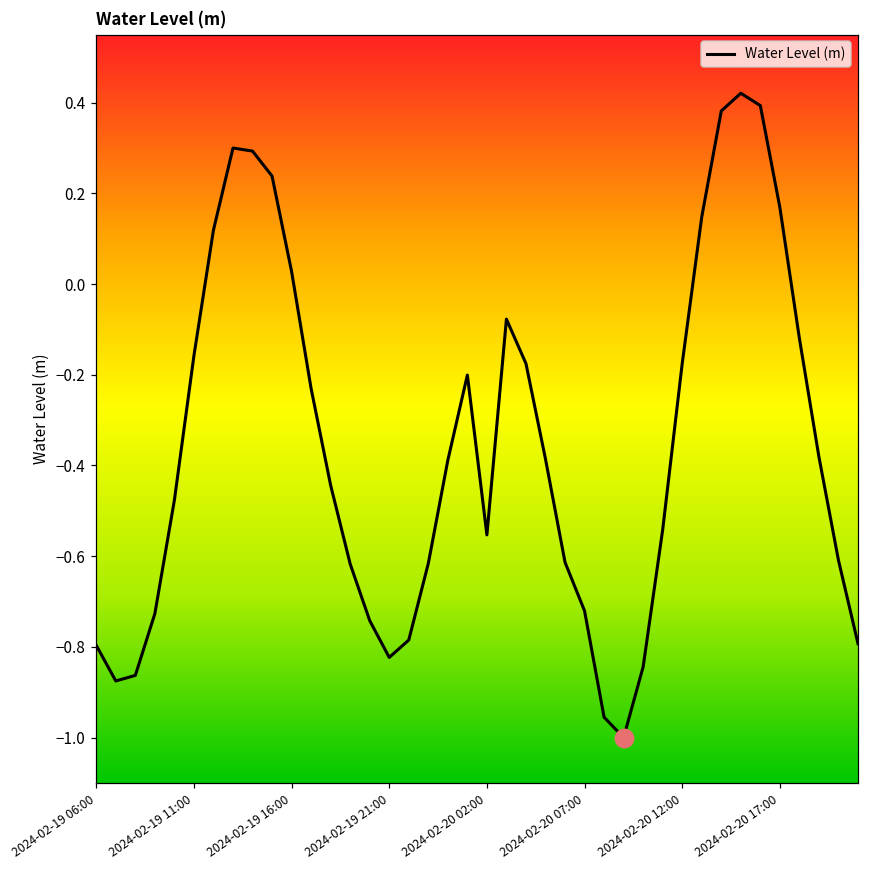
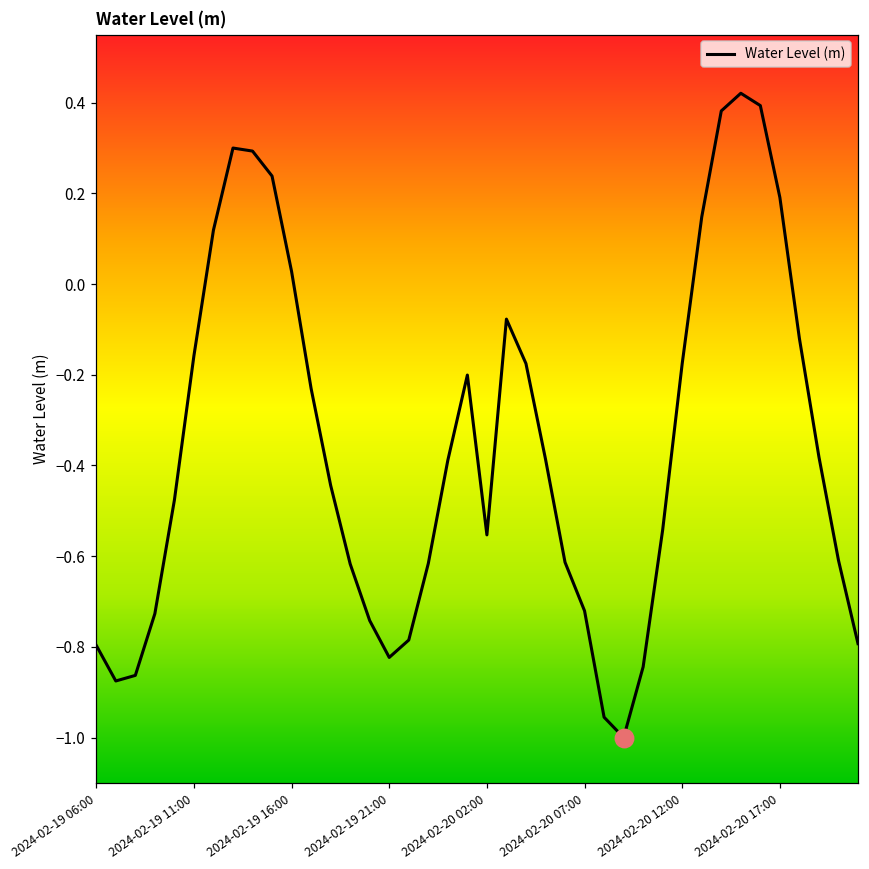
  {
    "Water Level (m)": {
      "2024-02-19 06:00": -0.80,
      "2024-02-19 11:00": -0.16,
      "2024-02-19 16:00": 0.03,
      "2024-02-19 21:00": -0.82,
      "2024-02-20 02:00": -0.55,
      "2024-02-20 07:00": -0.72,
      "2024-02-20 12:00": -0.18,
-     "2024-02-20 17:00": 0.17
+     "2024-02-20 17:00": 0.19
    }
  }
